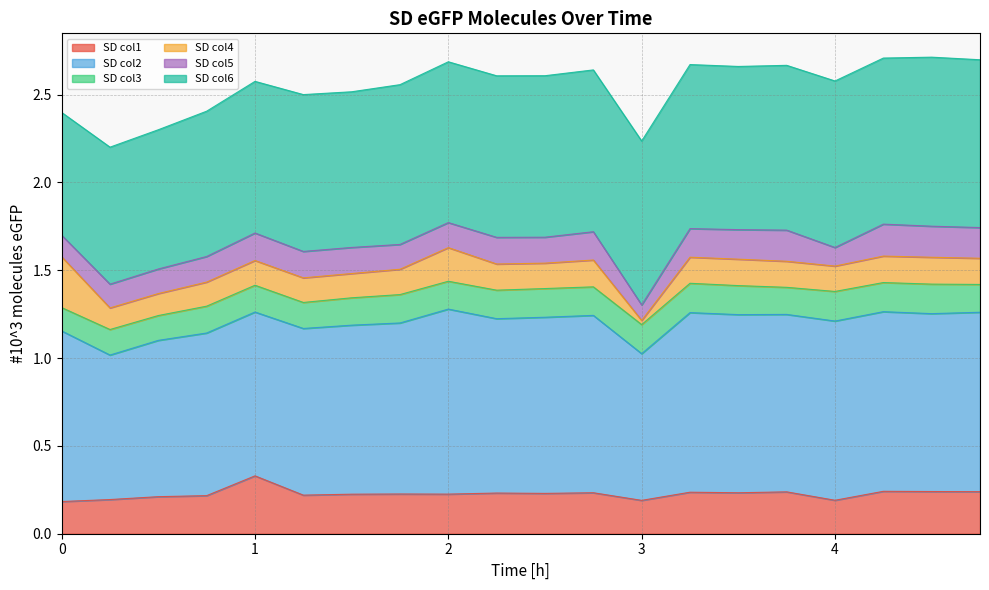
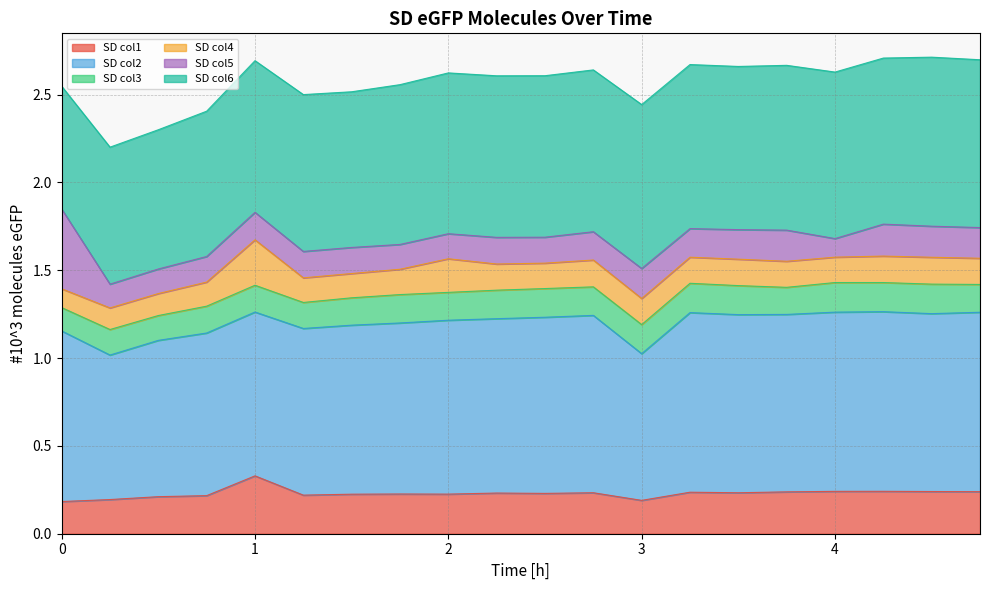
  {
    "SD col1": {
      "0": 0.18,
      "1": 0.33,
      "2": 0.23,
      "3": 0.19,
-     "4": 0.19
+     "4": 0.24
    },
    "SD col2": {
      "0": 0.97,
      "1": 0.93,
-     "2": 1.05,
+     "2": 0.99,
      "3": 0.84,
      "4": 1.02
    },
    "SD col4": {
-     "0": 0.29,
-     "1": 0.14,
+     "0": 0.11,
+     "1": 0.26,
      "2": 0.19,
-     "3": 0.02,
+     "3": 0.15,
      "4": 0.14
    },
    "SD col5": {
-     "0": 0.12,
+     "0": 0.45,
      "1": 0.16,
      "2": 0.14,
-     "3": 0.09,
+     "3": 0.17,
      "4": 0.11
    }
  }
